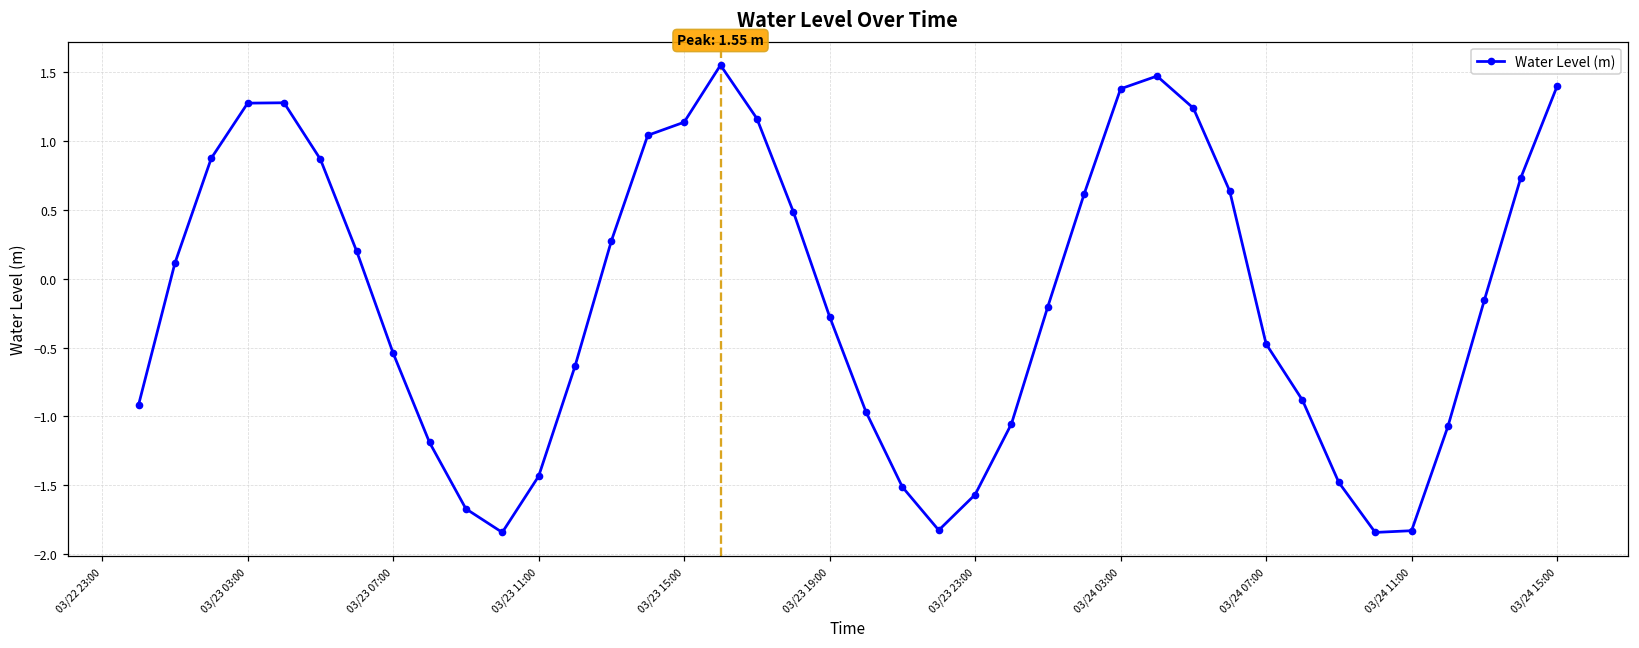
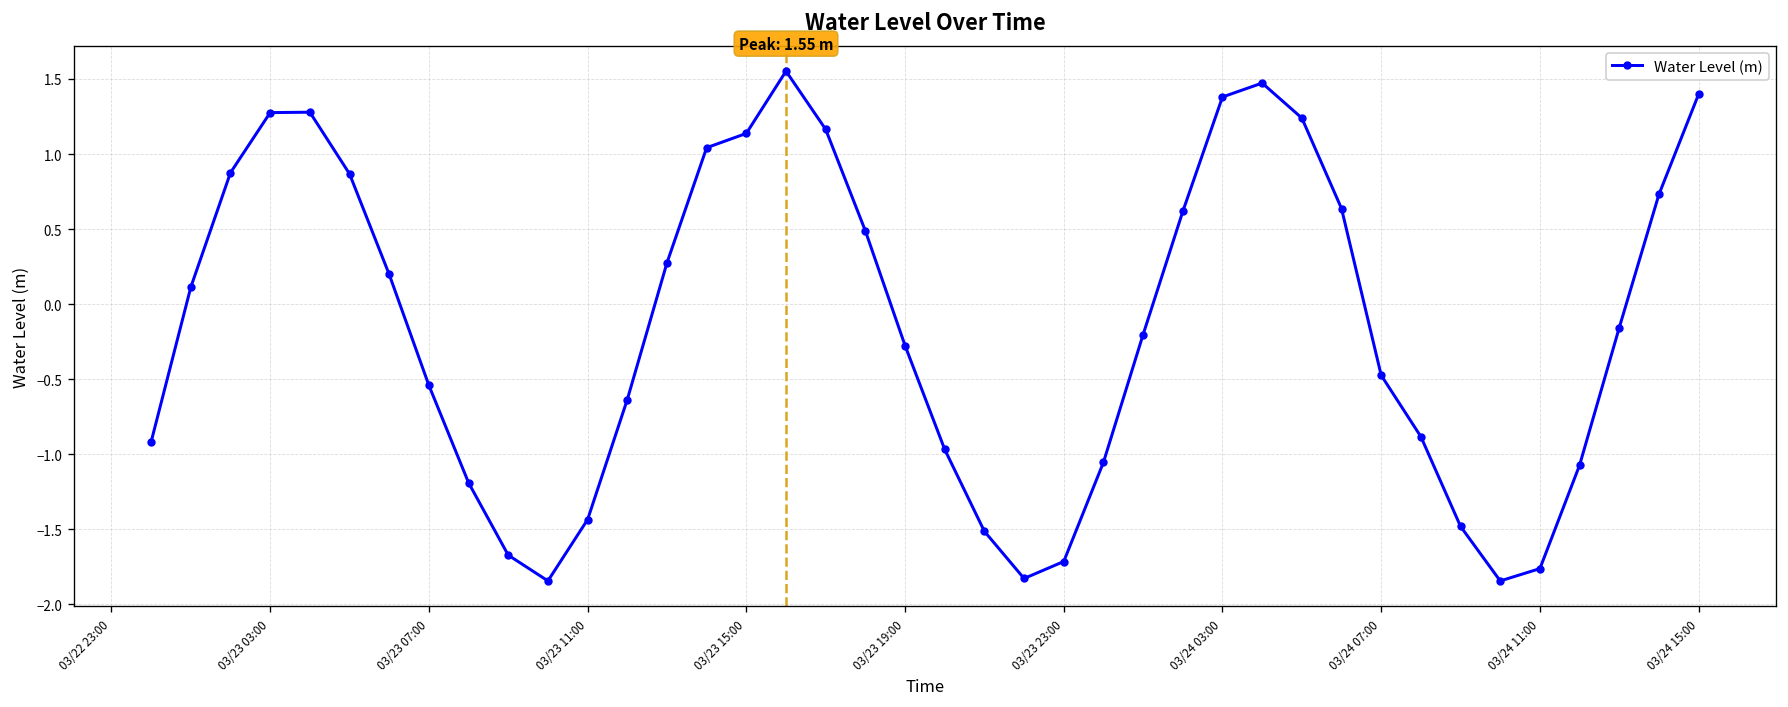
  {
    "03/23 03:00": 1.28,
    "03/23 07:00": -0.54,
    "03/23 11:00": -1.43,
    "03/23 15:00": 1.14,
    "03/23 19:00": -0.28,
-   "03/23 23:00": -1.57,
+   "03/23 23:00": -1.71,
    "03/24 03:00": 1.38,
    "03/24 07:00": -0.47,
-   "03/24 11:00": -1.83,
+   "03/24 11:00": -1.76,
    "03/24 15:00": 1.40
  }
